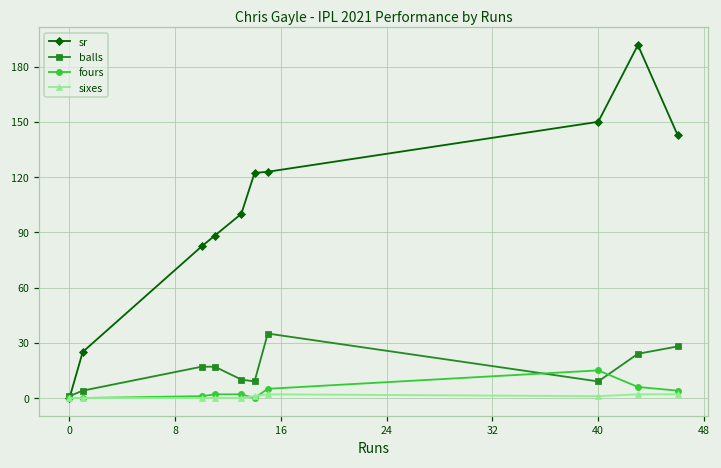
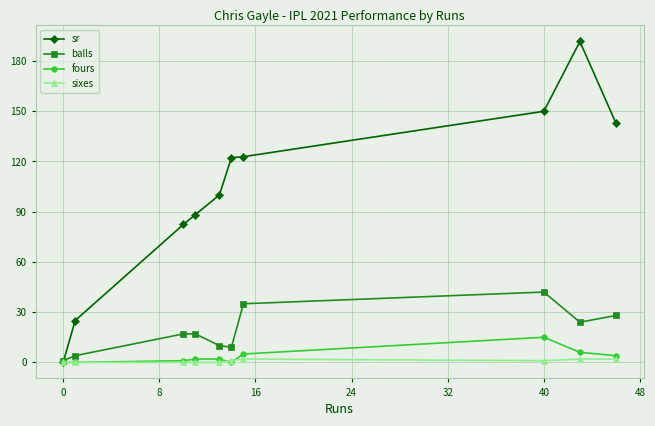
  {
    "sr": {
      "40": 150
    },
    "balls": {
-     "40": 9
+     "40": 42
    },
    "fours": {
      "40": 15
    },
    "sixes": {
      "40": 1
    }
  }
